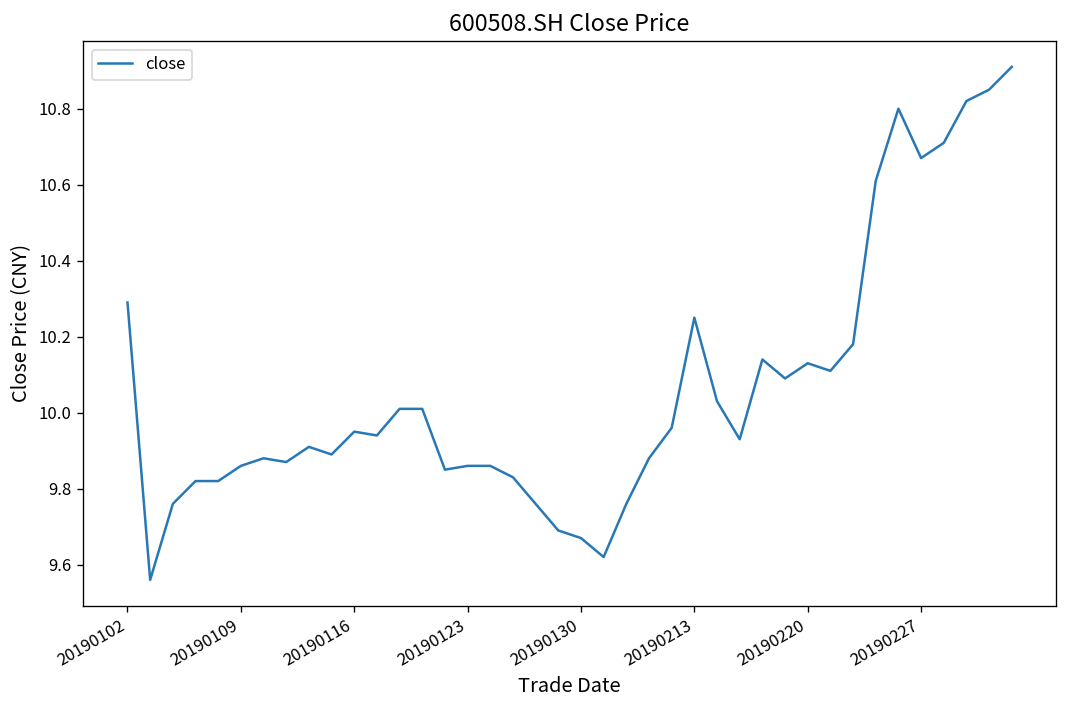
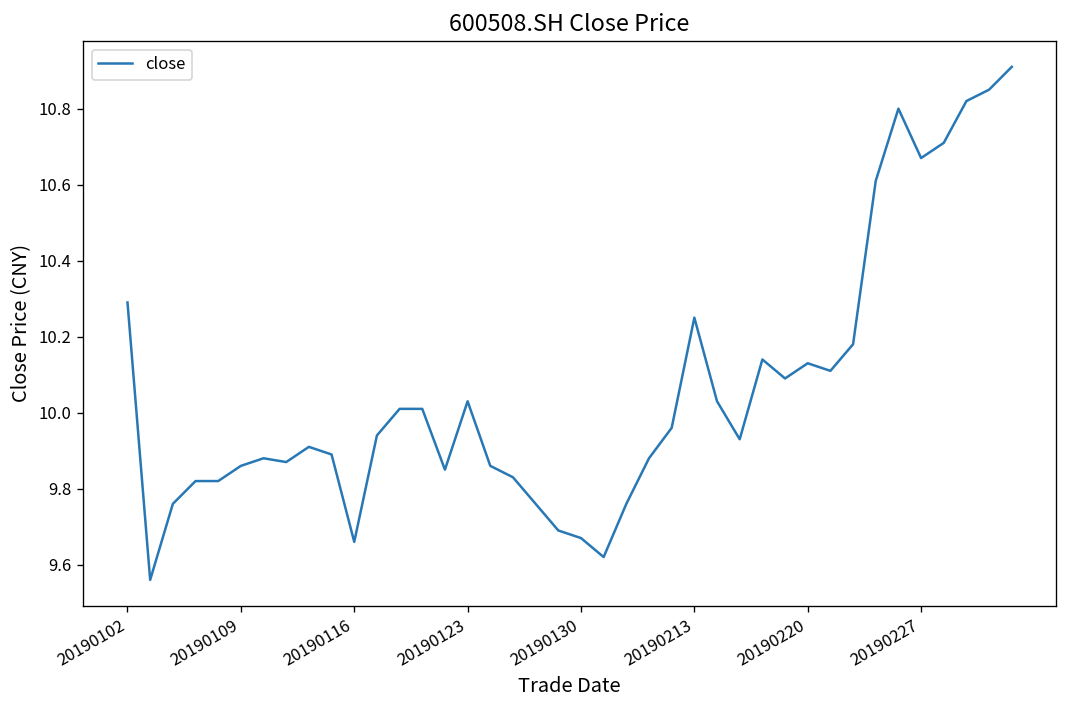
  {
    "20190102": 10.29,
    "20190109": 9.86,
-   "20190116": 9.95,
-   "20190123": 9.86,
+   "20190116": 9.66,
+   "20190123": 10.03,
    "20190130": 9.67,
    "20190213": 10.25,
    "20190220": 10.13,
    "20190227": 10.67
  }
